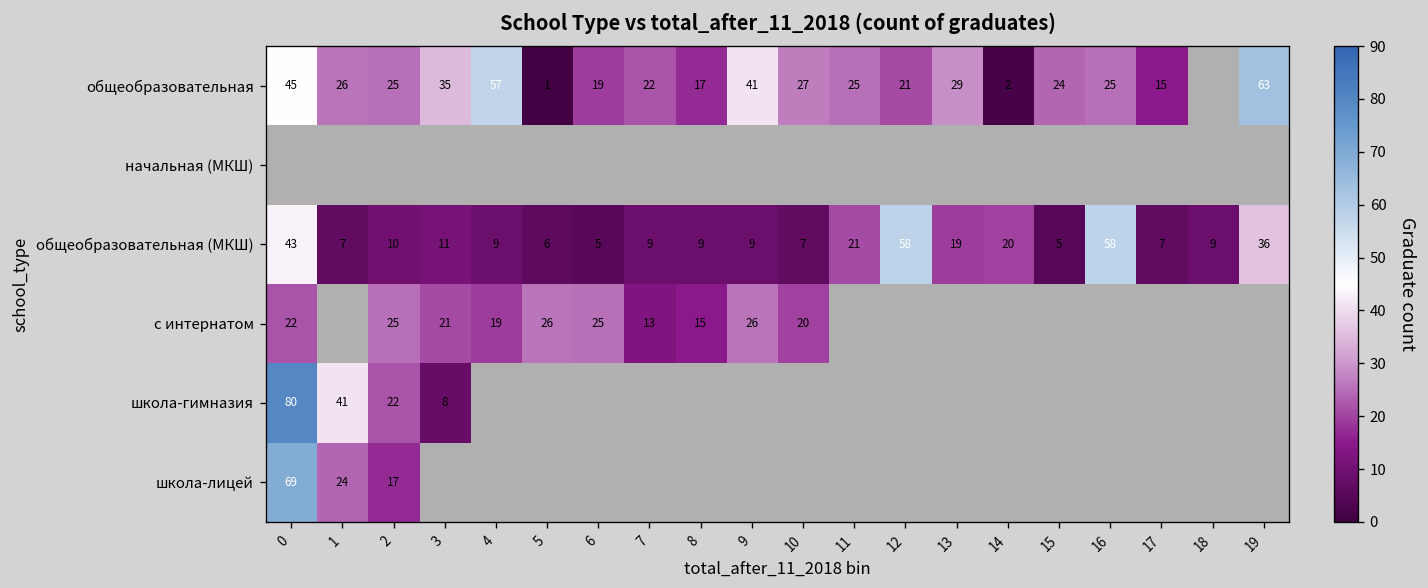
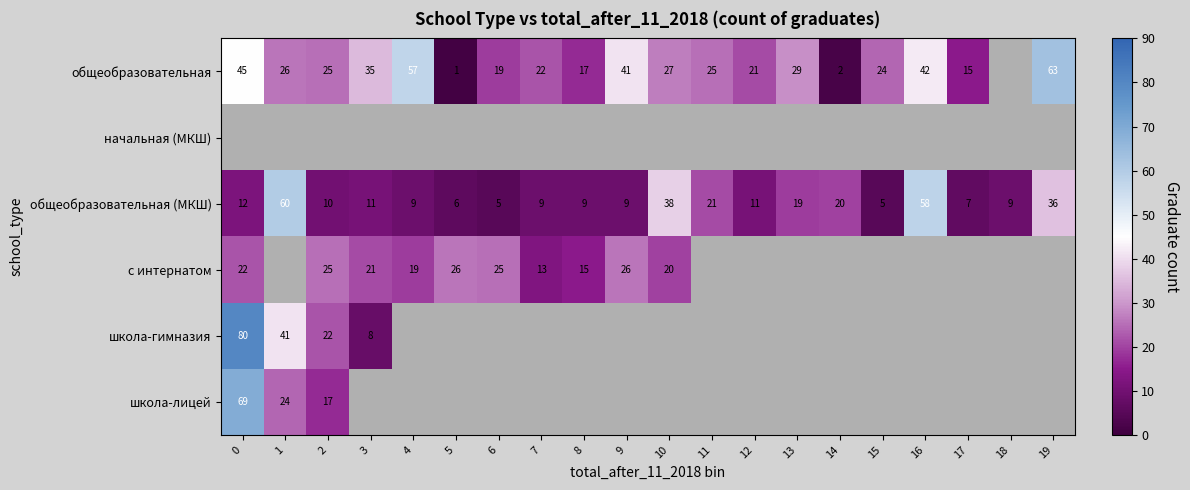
  {
    "общеобразовательная": {
      "0": 45,
      "1": 26,
      "2": 25,
      "3": 35,
      "4": 57,
      "5": 1,
      "6": 19,
      "7": 22,
      "8": 17,
      "9": 41,
      "10": 27,
      "11": 25,
      "12": 21,
      "13": 29,
      "14": 2,
      "15": 24,
-     "16": 25,
+     "16": 42,
      "17": 15,
      "19": 63
    },
    "общеобразовательная (МКШ)": {
-     "0": 43,
-     "1": 7,
+     "0": 12,
+     "1": 60,
      "2": 10,
      "3": 11,
      "4": 9,
      "5": 6,
      "6": 5,
      "7": 9,
      "8": 9,
      "9": 9,
-     "10": 7,
+     "10": 38,
      "11": 21,
-     "12": 58,
+     "12": 11,
      "13": 19,
      "14": 20,
      "15": 5,
      "16": 58,
      "17": 7,
      "18": 9,
      "19": 36
    },
    "с интернатом": {
      "0": 22,
      "2": 25,
      "3": 21,
      "4": 19,
      "5": 26,
      "6": 25,
      "7": 13,
      "8": 15,
      "9": 26,
      "10": 20
    },
    "школа-гимназия": {
      "0": 80,
      "1": 41,
      "2": 22,
      "3": 8
    },
    "школа-лицей": {
      "0": 69,
      "1": 24,
      "2": 17
    }
  }
